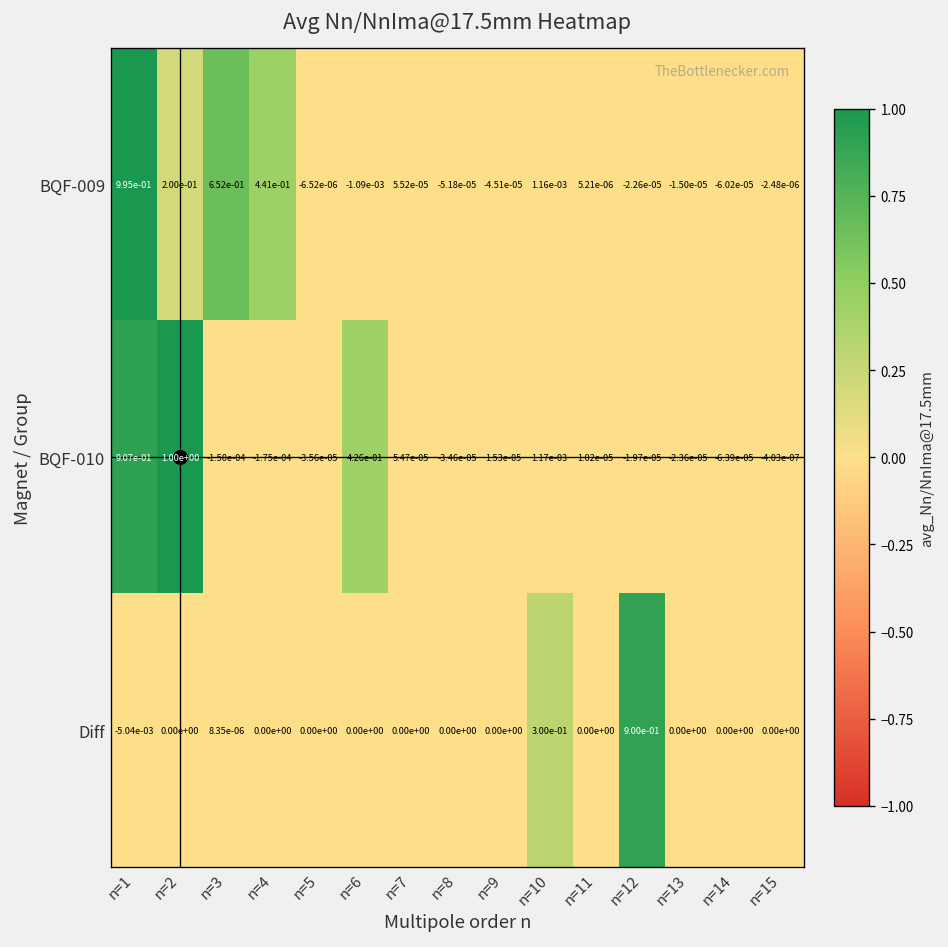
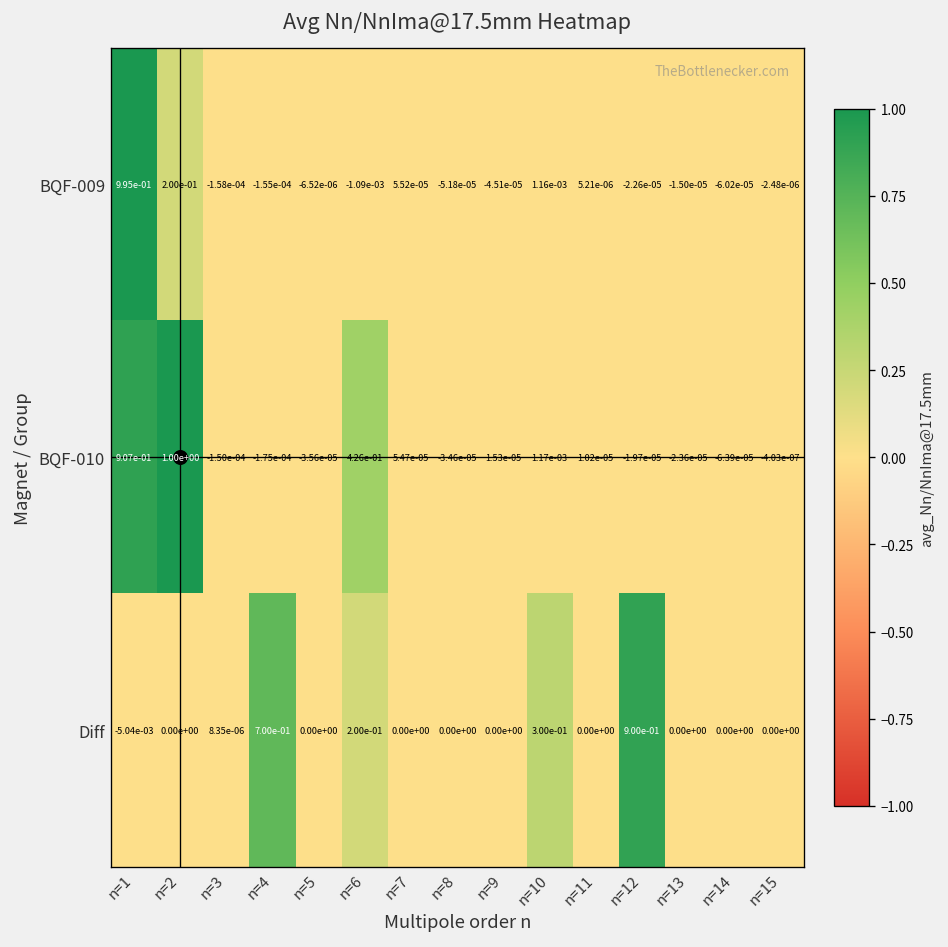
  {
    "BQF-009": {
      "n=1": "9.95e-01",
      "n=2": "2.00e-01",
-     "n=3": "6.52e-01",
-     "n=4": "4.41e-01",
+     "n=3": "-1.58e-04",
+     "n=4": "-1.55e-04",
      "n=5": "-6.52e-06",
      "n=6": "-1.09e-03",
      "n=7": "5.52e-05",
      "n=8": "-5.18e-05",
      "n=9": "-4.51e-05",
      "n=10": "1.16e-03",
      "n=11": "5.21e-06",
      "n=12": "-2.26e-05",
      "n=13": "-1.50e-05",
      "n=15": "-2.48e-06"
    },
    "BQF-010": {
      "n=1": "9.07e-01",
      "n=3": "-1.50e-04",
      "n=4": "-1.75e-04",
      "n=5": "-3.56e-05",
      "n=6": "4.26e-01",
      "n=7": "5.47e-05",
      "n=8": "-3.46e-05",
      "n=9": "1.53e-05",
      "n=10": "1.17e-03",
      "n=11": "1.02e-05",
      "n=12": "-1.97e-05",
      "n=13": "-2.36e-05",
      "n=14": "-6.39e-05",
      "n=15": "-4.03e-07"
    },
    "Diff": {
      "n=1": "-5.04e-03",
      "n=2": "0.00e+00",
      "n=3": "8.35e-06",
-     "n=4": "0.00e+00",
+     "n=4": "7.00e-01",
      "n=5": "0.00e+00",
-     "n=6": "0.00e+00",
+     "n=6": "2.00e-01",
      "n=7": "0.00e+00",
      "n=8": "0.00e+00",
      "n=9": "0.00e+00",
      "n=10": "3.00e-01",
      "n=11": "0.00e+00",
      "n=12": "9.00e-01",
      "n=13": "0.00e+00",
      "n=14": "0.00e+00",
      "n=15": "0.00e+00"
    }
  }
